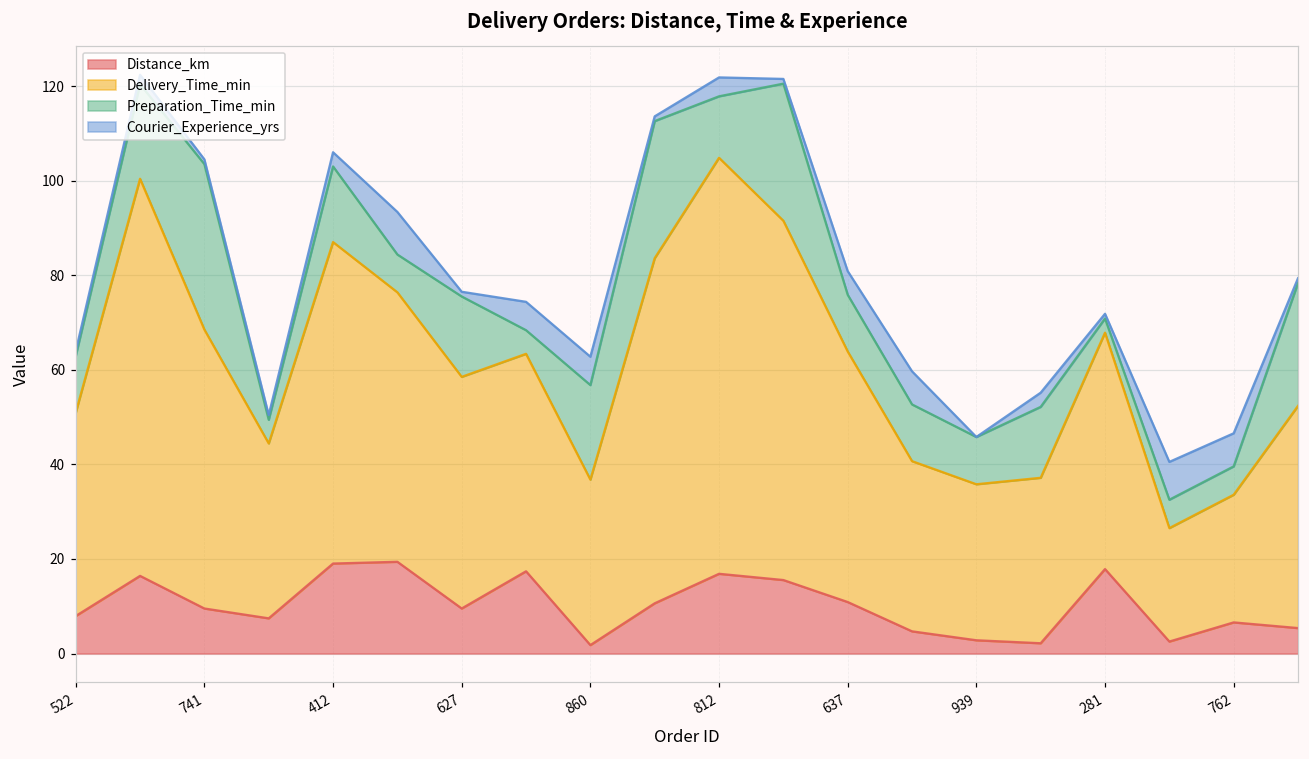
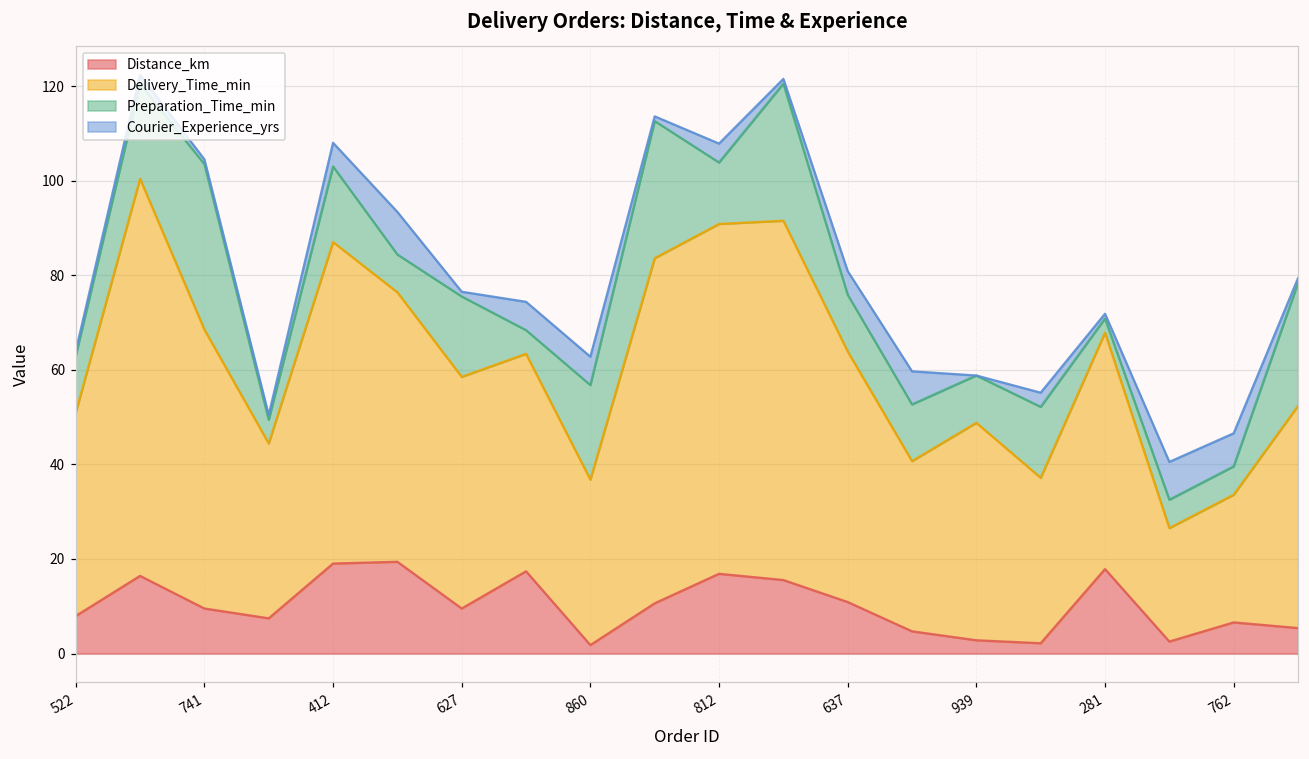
  {
    "Distance_km": {
      "522": 8,
      "741": 10,
      "412": 19,
      "627": 10,
      "860": 2,
      "812": 17,
      "637": 11,
      "939": 3,
      "281": 18,
      "762": 7
    },
    "Delivery_Time_min": {
      "522": 43,
      "741": 59,
      "412": 68,
      "627": 49,
      "860": 35,
-     "812": 88,
+     "812": 74,
      "637": 53,
-     "939": 33,
+     "939": 46,
      "281": 50,
      "762": 27
    },
    "Preparation_Time_min": {
      "522": 12,
      "741": 35,
      "412": 16,
      "627": 17,
      "860": 20,
      "812": 13,
      "637": 12,
      "281": 3,
      "762": 6
    },
    "Courier_Experience_yrs": {
      "522": 1,
      "741": 1,
-     "412": 3,
+     "412": 5,
      "627": 1,
      "860": 6,
      "812": 4,
      "637": 5,
      "281": 1,
      "762": 7
    }
  }
